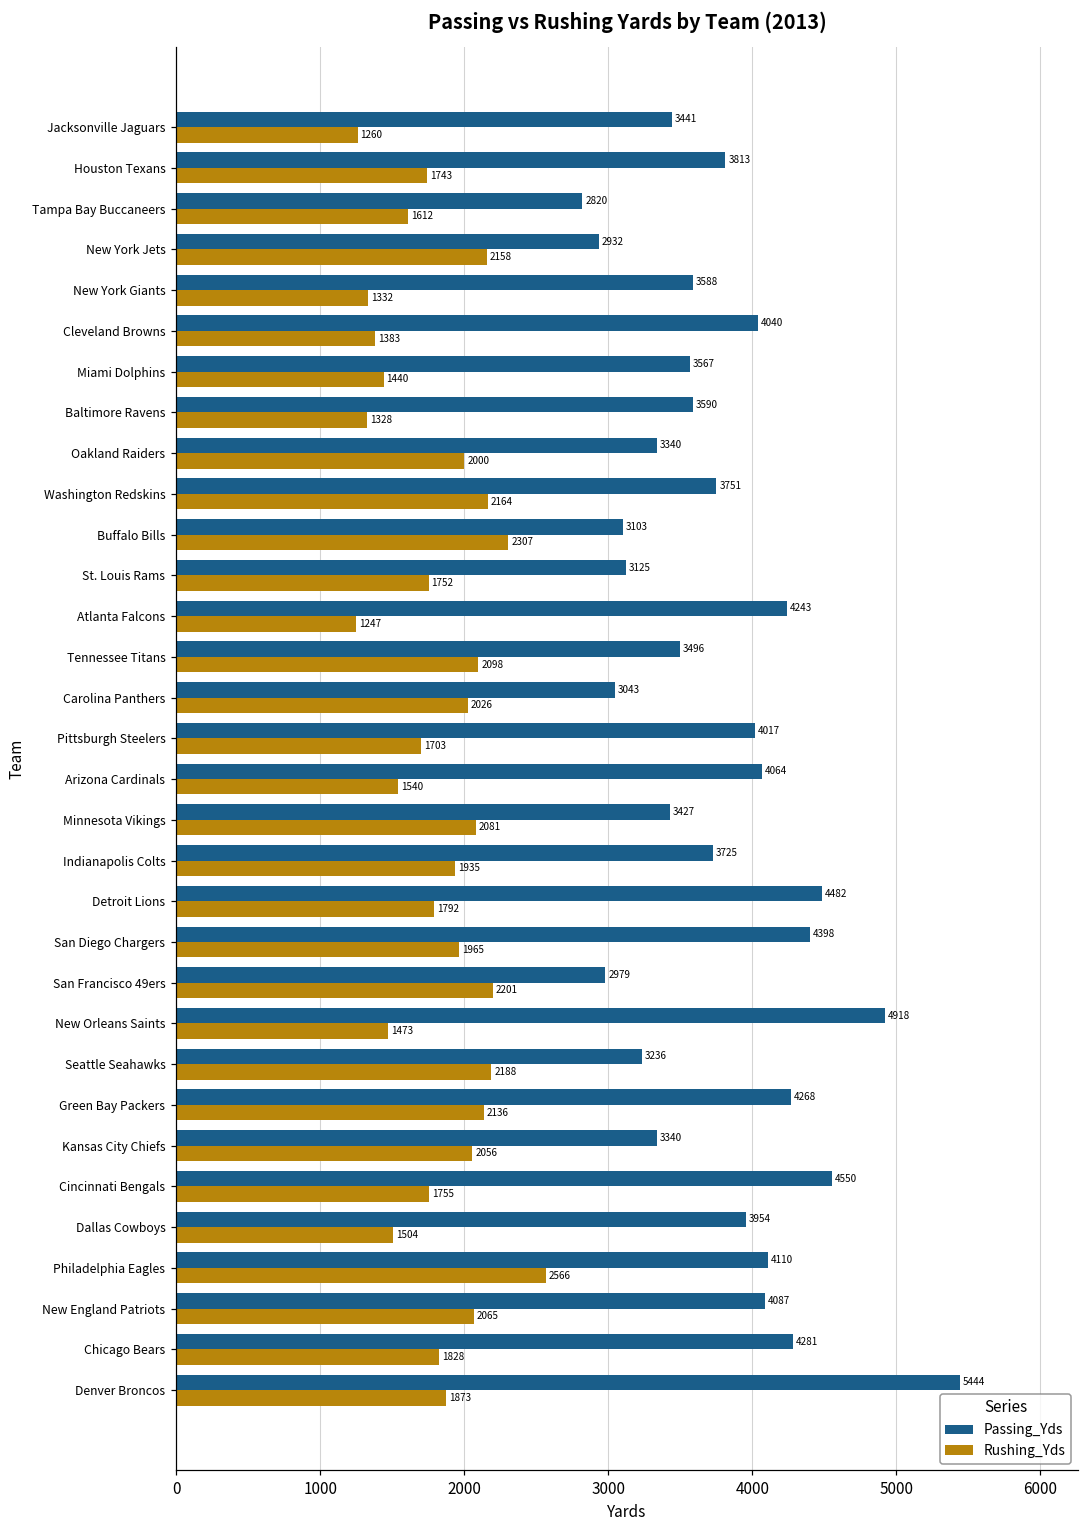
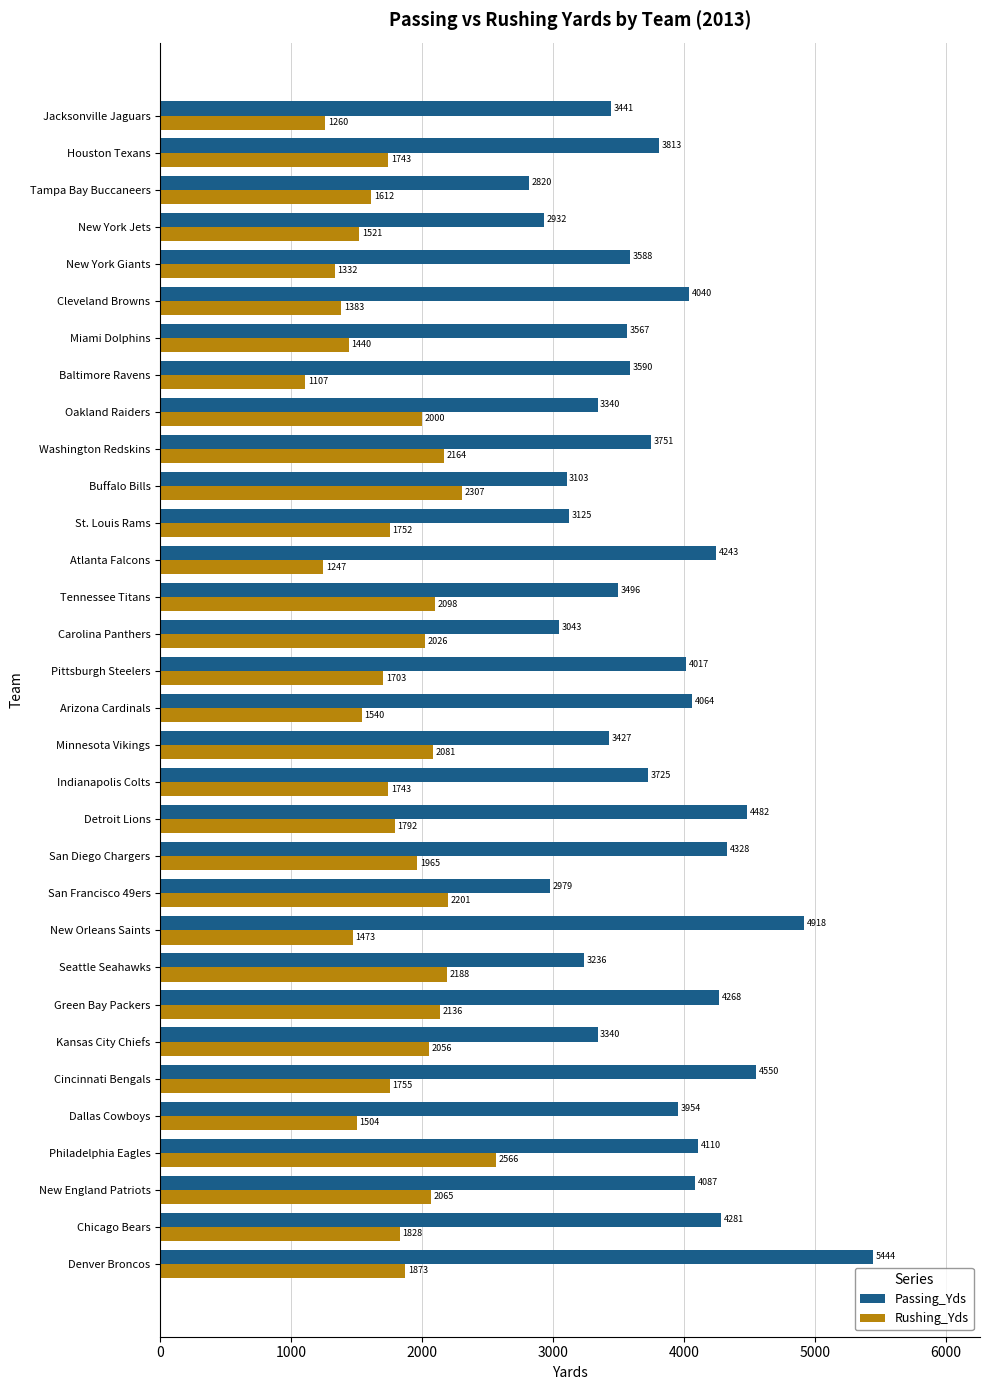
  {
    "Passing_Yds": {
      "Jacksonville Jaguars": 3441,
      "Houston Texans": 3813,
      "Tampa Bay Buccaneers": 2820,
      "New York Jets": 2932,
      "New York Giants": 3588,
      "Cleveland Browns": 4040,
      "Miami Dolphins": 3567,
      "Baltimore Ravens": 3590,
      "Oakland Raiders": 3340,
      "Washington Redskins": 3751,
      "Buffalo Bills": 3103,
      "St. Louis Rams": 3125,
      "Atlanta Falcons": 4243,
      "Tennessee Titans": 3496,
      "Carolina Panthers": 3043,
      "Pittsburgh Steelers": 4017,
      "Arizona Cardinals": 4064,
      "Minnesota Vikings": 3427,
      "Indianapolis Colts": 3725,
      "Detroit Lions": 4482,
-     "San Diego Chargers": 4398,
+     "San Diego Chargers": 4328,
      "San Francisco 49ers": 2979,
      "New Orleans Saints": 4918,
      "Seattle Seahawks": 3236,
      "Green Bay Packers": 4268,
      "Kansas City Chiefs": 3340,
      "Cincinnati Bengals": 4550,
      "Dallas Cowboys": 3954,
      "Philadelphia Eagles": 4110,
      "New England Patriots": 4087,
      "Chicago Bears": 4281,
      "Denver Broncos": 5444
    },
    "Rushing_Yds": {
      "Jacksonville Jaguars": 1260,
      "Houston Texans": 1743,
      "Tampa Bay Buccaneers": 1612,
-     "New York Jets": 2158,
+     "New York Jets": 1521,
      "New York Giants": 1332,
      "Cleveland Browns": 1383,
      "Miami Dolphins": 1440,
-     "Baltimore Ravens": 1328,
+     "Baltimore Ravens": 1107,
      "Oakland Raiders": 2000,
      "Washington Redskins": 2164,
      "Buffalo Bills": 2307,
      "St. Louis Rams": 1752,
      "Atlanta Falcons": 1247,
      "Tennessee Titans": 2098,
      "Carolina Panthers": 2026,
      "Pittsburgh Steelers": 1703,
      "Arizona Cardinals": 1540,
      "Minnesota Vikings": 2081,
-     "Indianapolis Colts": 1935,
+     "Indianapolis Colts": 1743,
      "Detroit Lions": 1792,
      "San Diego Chargers": 1965,
      "San Francisco 49ers": 2201,
      "New Orleans Saints": 1473,
      "Seattle Seahawks": 2188,
      "Green Bay Packers": 2136,
      "Kansas City Chiefs": 2056,
      "Cincinnati Bengals": 1755,
      "Dallas Cowboys": 1504,
      "Philadelphia Eagles": 2566,
      "New England Patriots": 2065,
      "Chicago Bears": 1828,
      "Denver Broncos": 1873
    }
  }
